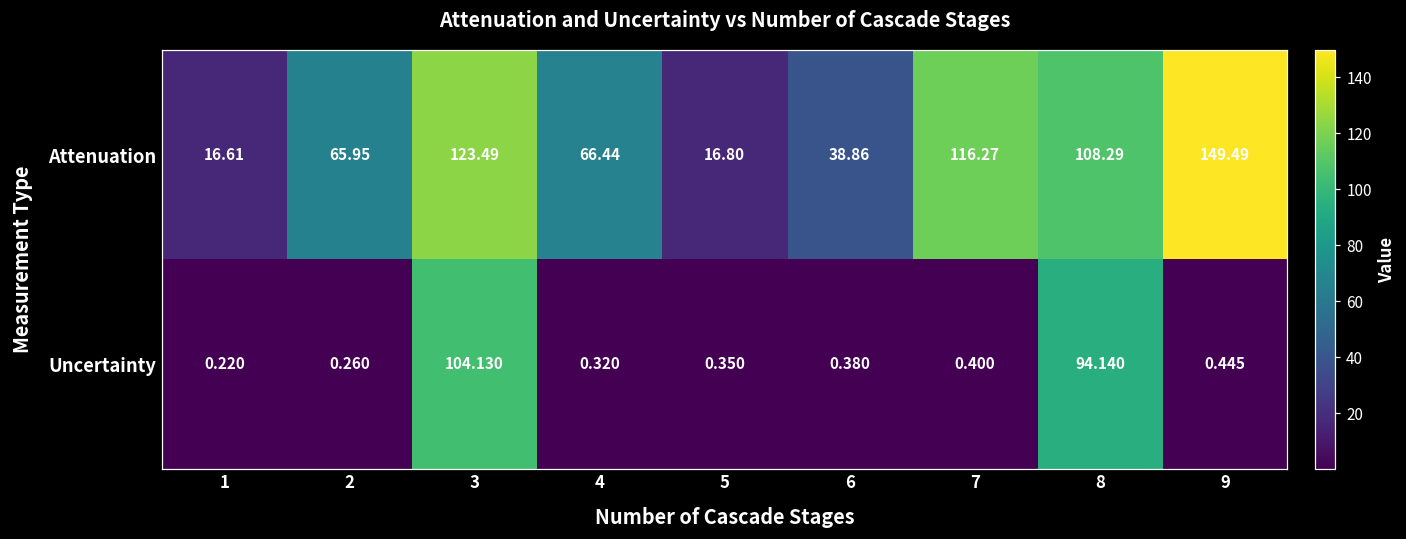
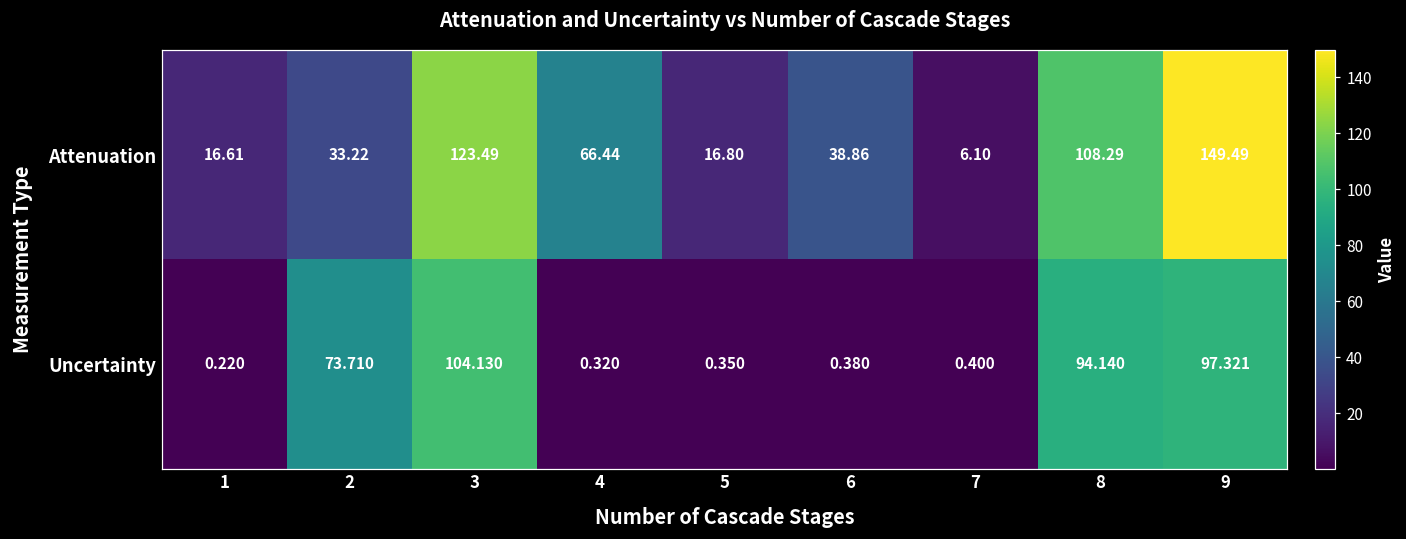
  {
    "Attenuation": {
      "1": 16.61,
-     "2": 65.95,
+     "2": 33.22,
      "3": 123.49,
      "4": 66.44,
      "5": 16.80,
      "6": 38.86,
-     "7": 116.27,
+     "7": 6.10,
      "8": 108.29,
      "9": 149.49
    },
    "Uncertainty": {
      "1": 0.220,
-     "2": 0.260,
+     "2": 73.710,
      "3": 104.130,
      "4": 0.320,
      "5": 0.350,
      "6": 0.380,
      "7": 0.400,
      "8": 94.140,
-     "9": 0.445
+     "9": 97.321
    }
  }
